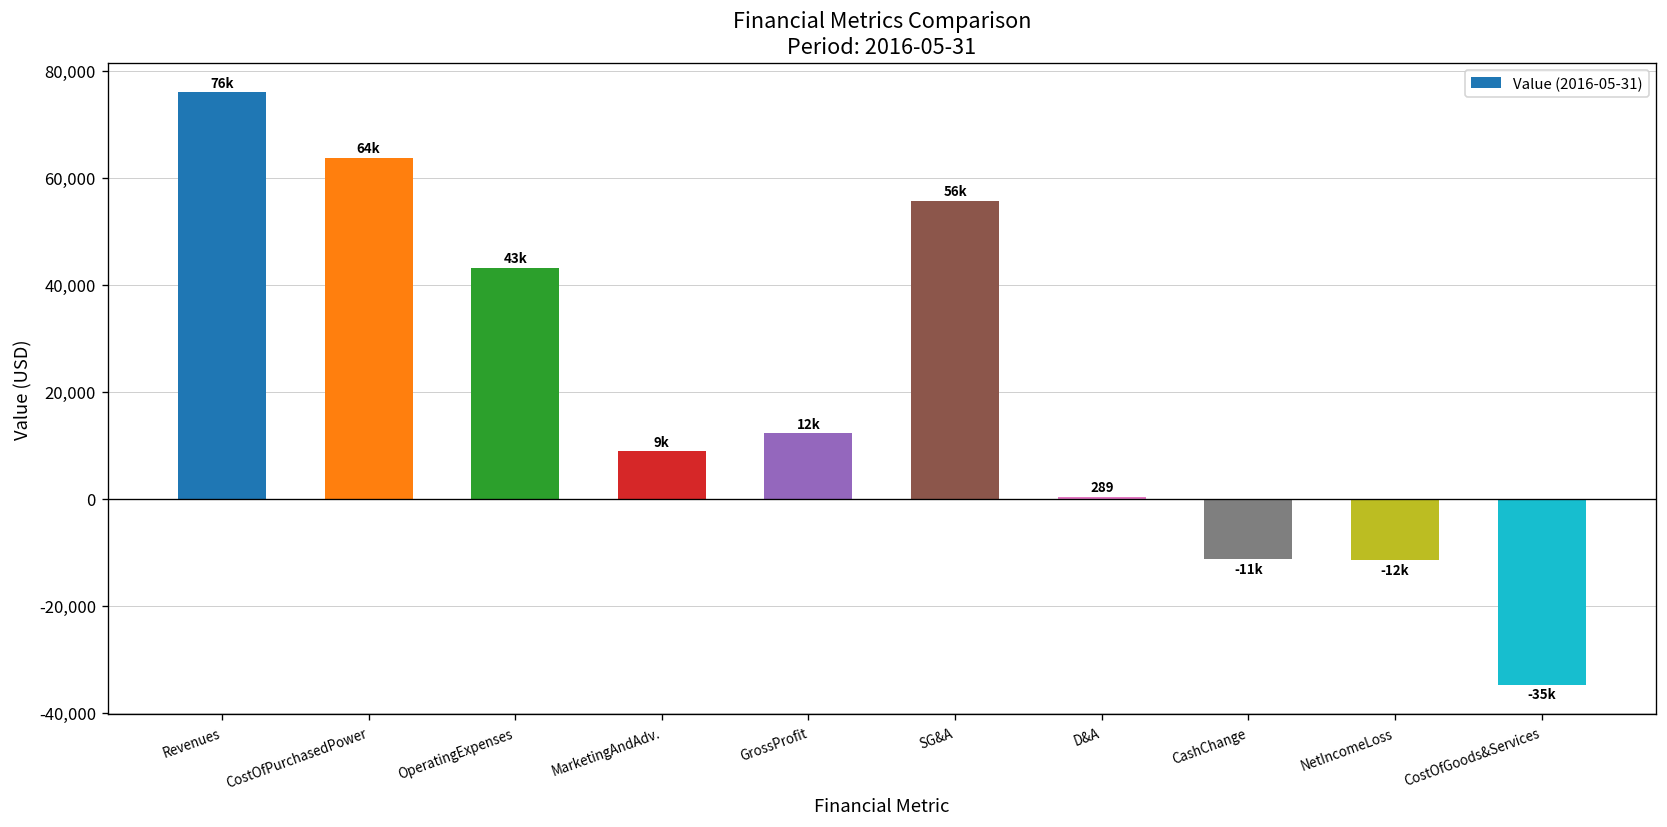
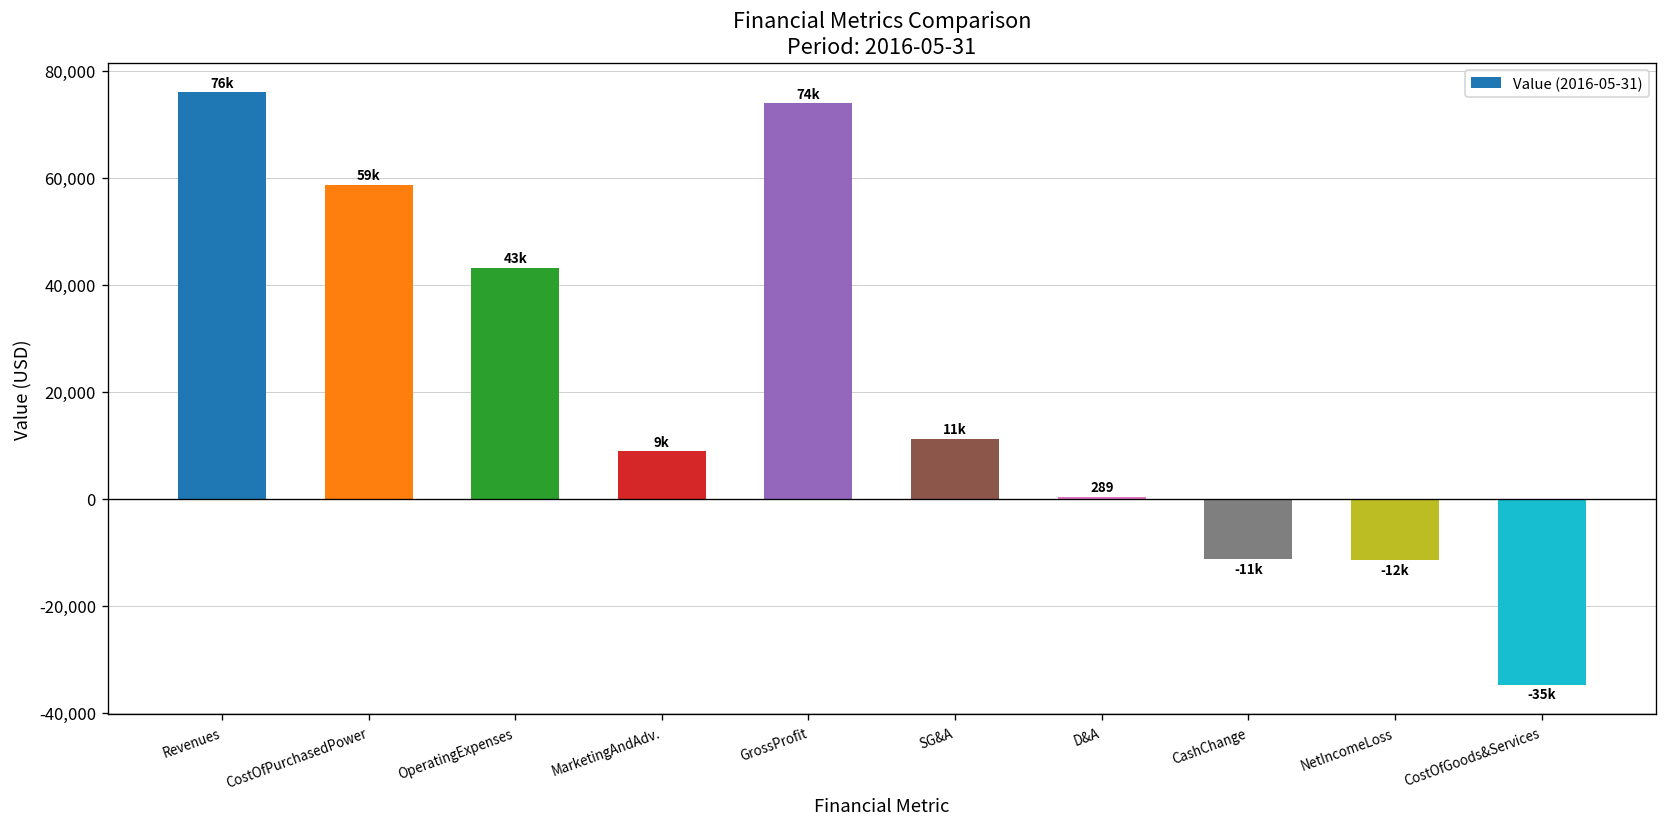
  {
    "Revenues": "76k",
-   "CostOfPurchasedPower": "64k",
+   "CostOfPurchasedPower": "59k",
    "OperatingExpenses": "43k",
    "MarketingAndAdv.": "9k",
-   "GrossProfit": "12k",
-   "SG&A": "56k",
+   "GrossProfit": "74k",
+   "SG&A": "11k",
    "D&A": "289",
    "CashChange": "-11k",
    "NetIncomeLoss": "-12k",
    "CostOfGoods&Services": "-35k"
  }
